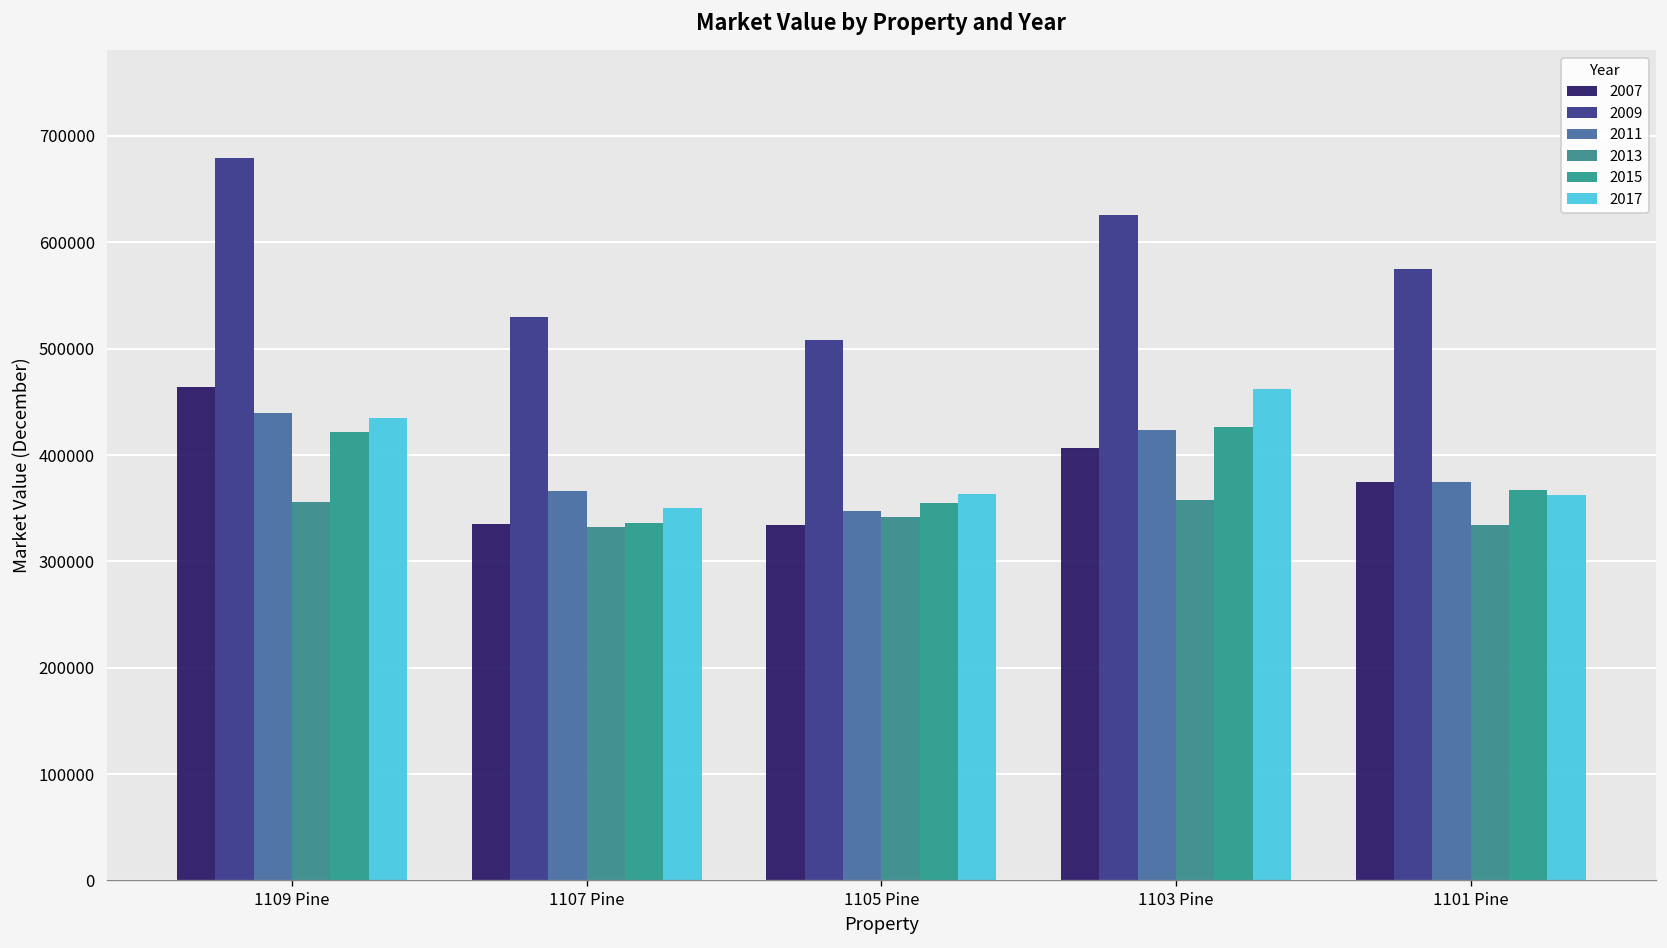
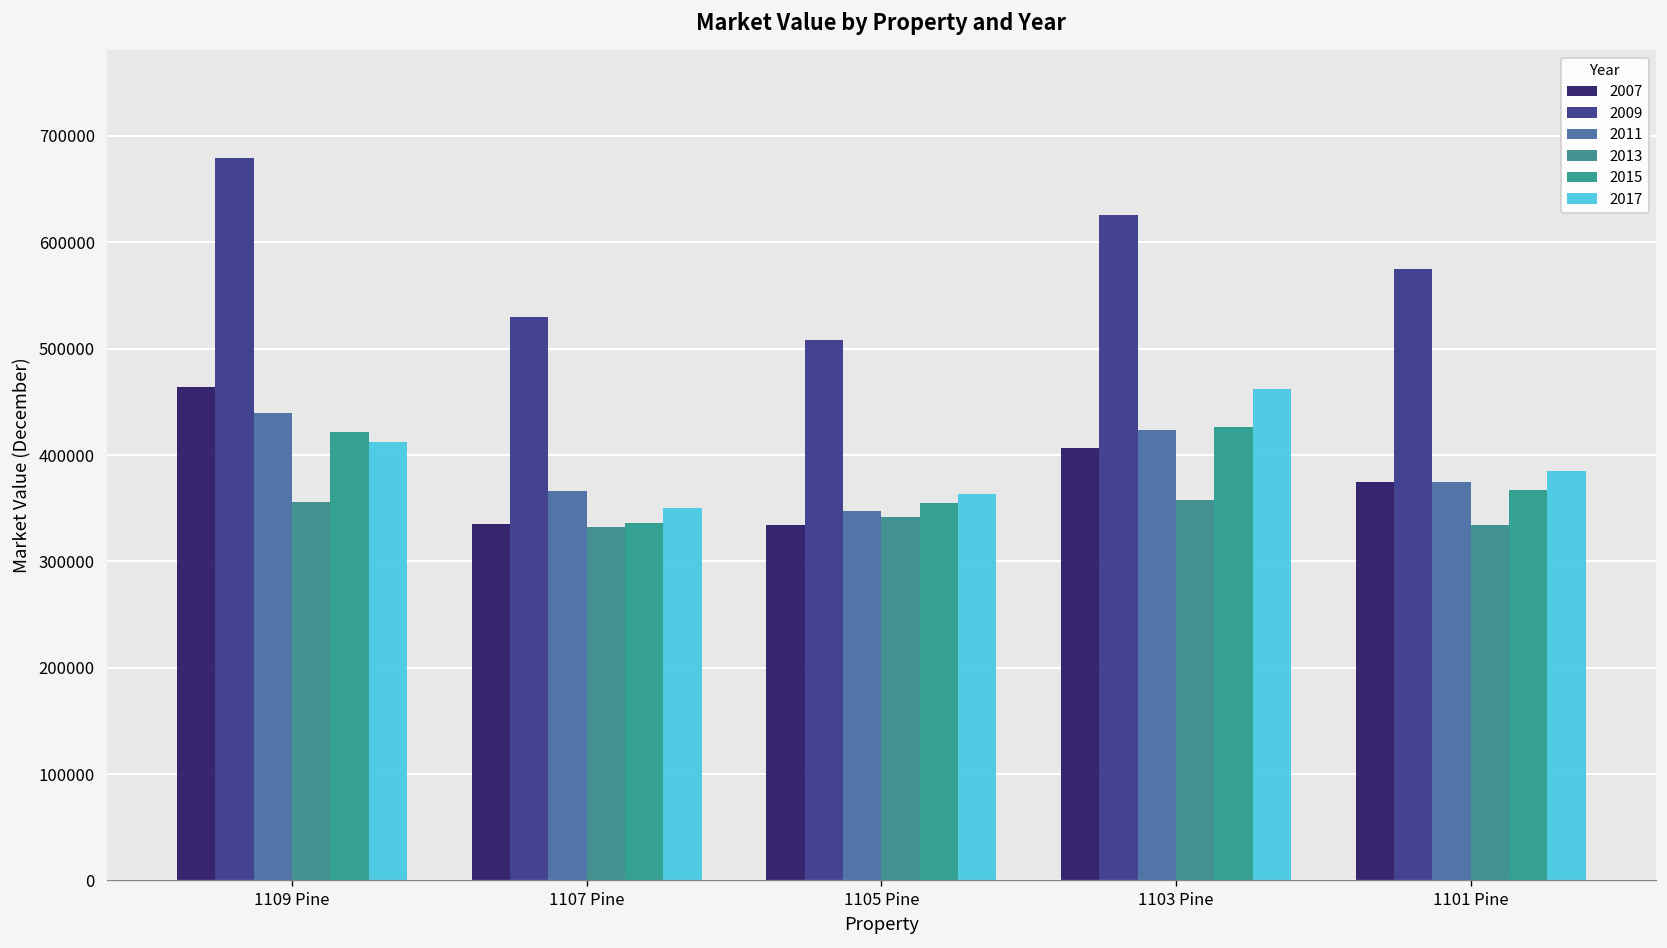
  {
    "2017": {
-     "1109 Pine": 440000,
+     "1109 Pine": 410000,
      "1107 Pine": 350000,
      "1105 Pine": 360000,
      "1103 Pine": 460000,
-     "1101 Pine": 360000
+     "1101 Pine": 390000
    }
  }
